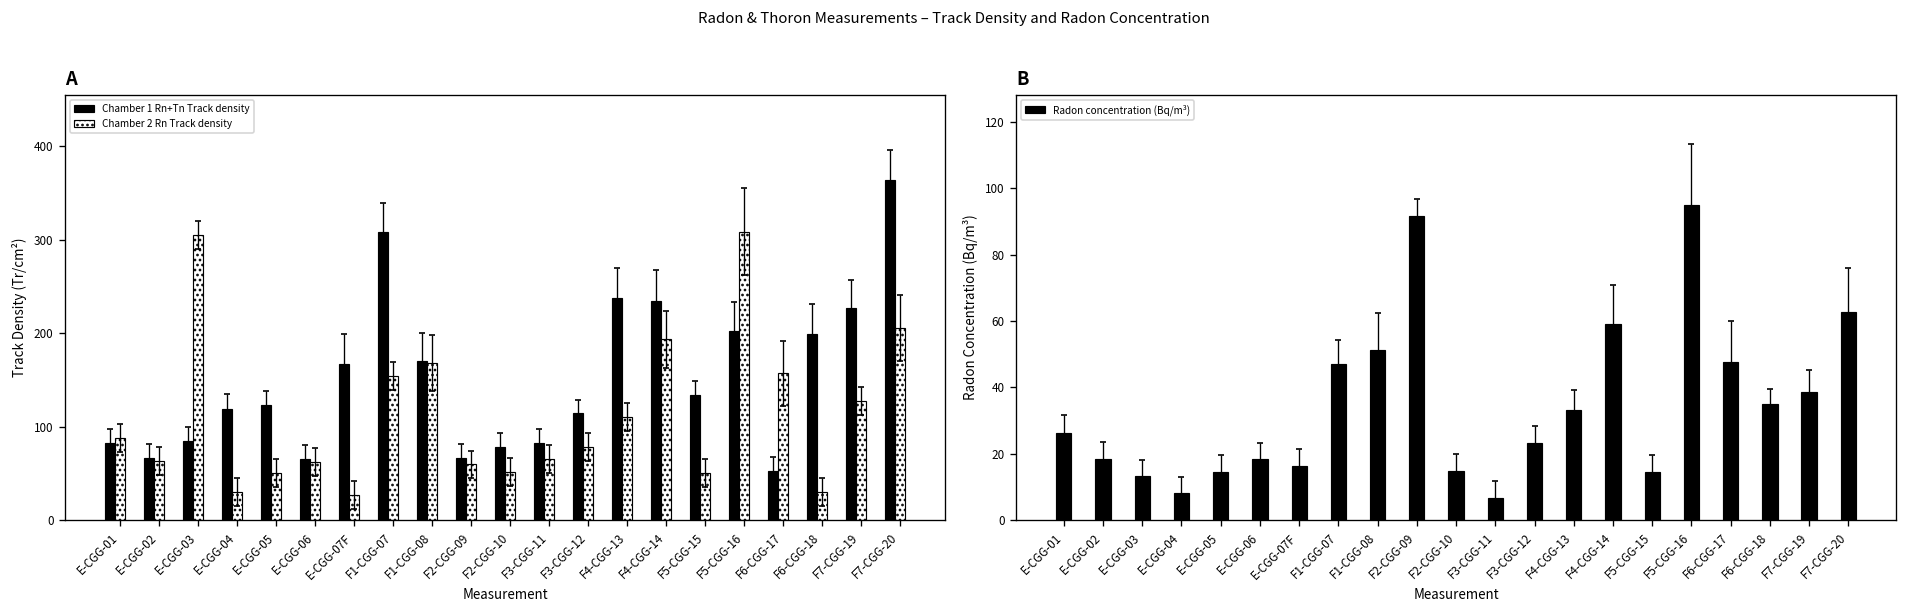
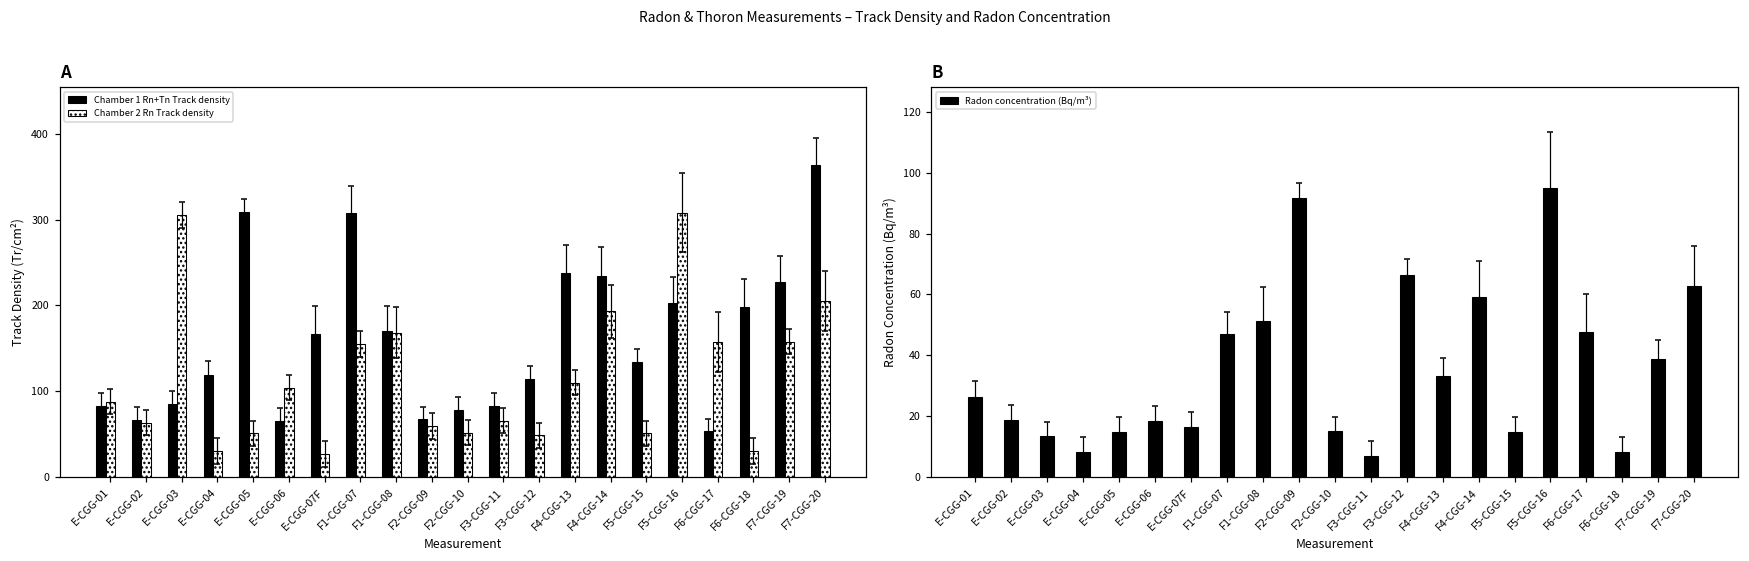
  {
    "A": {
      "Chamber 1 Rn+Tn Track density": {
        "E-CGG-01": 80,
        "E-CGG-02": 70,
        "E-CGG-03": 80,
        "E-CGG-04": 120,
-       "E-CGG-05": 120,
+       "E-CGG-05": 310,
        "E-CGG-06": 70,
        "E-CGG-07F": 170,
        "F1-CGG-07": 310,
        "F1-CGG-08": 170,
        "F2-CGG-09": 70,
        "F2-CGG-10": 80,
        "F3-CGG-11": 80,
        "F3-CGG-12": 110,
        "F4-CGG-13": 240,
        "F4-CGG-14": 230,
        "F5-CGG-15": 130,
        "F5-CGG-16": 200,
        "F6-CGG-17": 50,
        "F6-CGG-18": 200,
        "F7-CGG-19": 230,
        "F7-CGG-20": 360
      },
      "Chamber 2 Rn Track density": {
        "E-CGG-01": 90,
        "E-CGG-02": 60,
        "E-CGG-03": 310,
        "E-CGG-04": 30,
        "E-CGG-05": 50,
-       "E-CGG-06": 60,
+       "E-CGG-06": 100,
        "E-CGG-07F": 30,
        "F1-CGG-07": 150,
        "F1-CGG-08": 170,
        "F2-CGG-09": 60,
        "F2-CGG-10": 50,
        "F3-CGG-11": 70,
-       "F3-CGG-12": 80,
+       "F3-CGG-12": 50,
        "F4-CGG-13": 110,
        "F4-CGG-14": 190,
        "F5-CGG-15": 50,
        "F5-CGG-16": 310,
        "F6-CGG-17": 160,
        "F6-CGG-18": 30,
-       "F7-CGG-19": 130,
+       "F7-CGG-19": 160,
        "F7-CGG-20": 210
      }
    },
    "B": {
      "Radon concentration (Bq/m³)": {
        "E-CGG-01": 26,
        "E-CGG-02": 19,
        "E-CGG-03": 13,
        "E-CGG-04": 8,
        "E-CGG-05": 15,
        "E-CGG-06": 18,
        "E-CGG-07F": 16,
        "F1-CGG-07": 47,
        "F1-CGG-08": 51,
        "F2-CGG-09": 92,
        "F2-CGG-10": 15,
        "F3-CGG-11": 7,
-       "F3-CGG-12": 23,
+       "F3-CGG-12": 66,
        "F4-CGG-13": 33,
        "F4-CGG-14": 59,
        "F5-CGG-15": 15,
        "F5-CGG-16": 95,
        "F6-CGG-17": 48,
-       "F6-CGG-18": 35,
+       "F6-CGG-18": 8,
        "F7-CGG-19": 39,
        "F7-CGG-20": 63
      }
    }
  }
